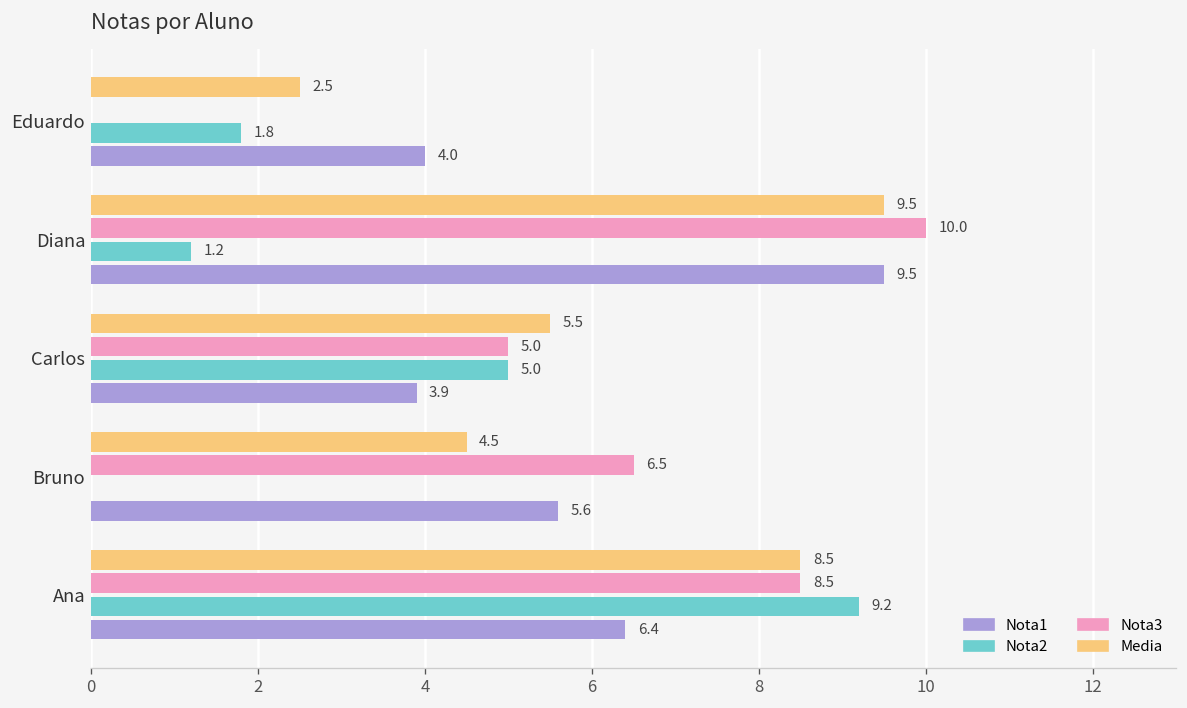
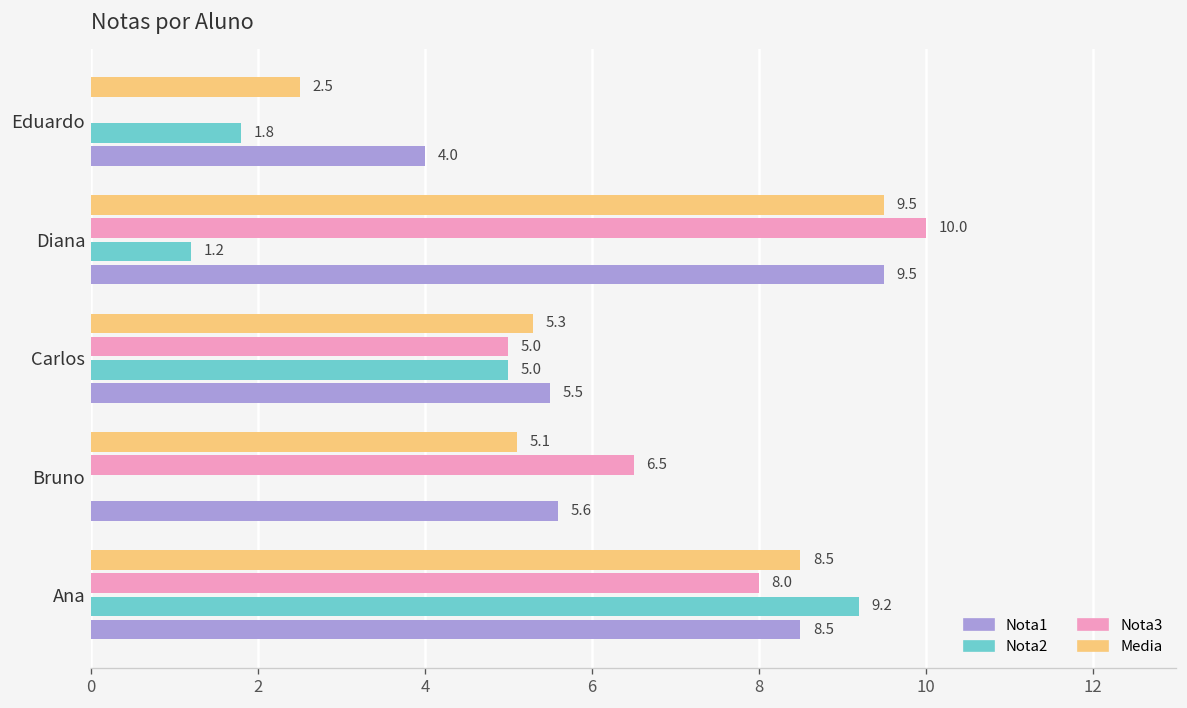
  {
    "Nota1": {
      "Eduardo": 4.0,
      "Diana": 9.5,
-     "Carlos": 3.9,
+     "Carlos": 5.5,
      "Bruno": 5.6,
-     "Ana": 6.4
+     "Ana": 8.5
    },
    "Nota2": {
      "Eduardo": 1.8,
      "Diana": 1.2,
      "Carlos": 5.0,
      "Ana": 9.2
    },
    "Nota3": {
      "Diana": 10.0,
      "Carlos": 5.0,
      "Bruno": 6.5,
-     "Ana": 8.5
+     "Ana": 8.0
    },
    "Media": {
      "Eduardo": 2.5,
      "Diana": 9.5,
-     "Carlos": 5.5,
-     "Bruno": 4.5,
+     "Carlos": 5.3,
+     "Bruno": 5.1,
      "Ana": 8.5
    }
  }
